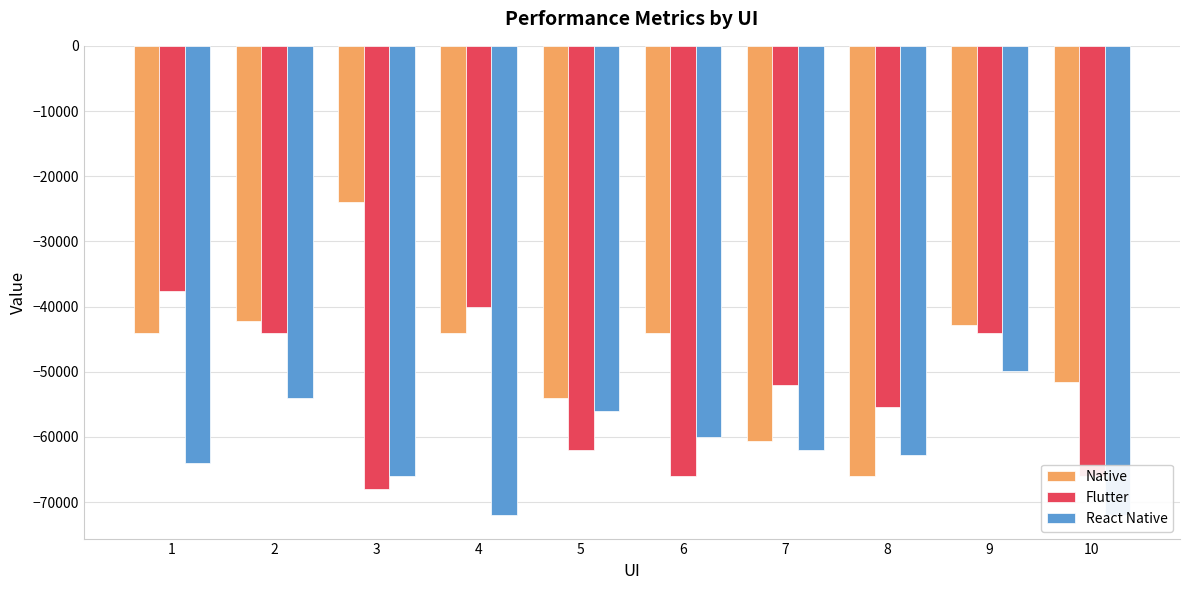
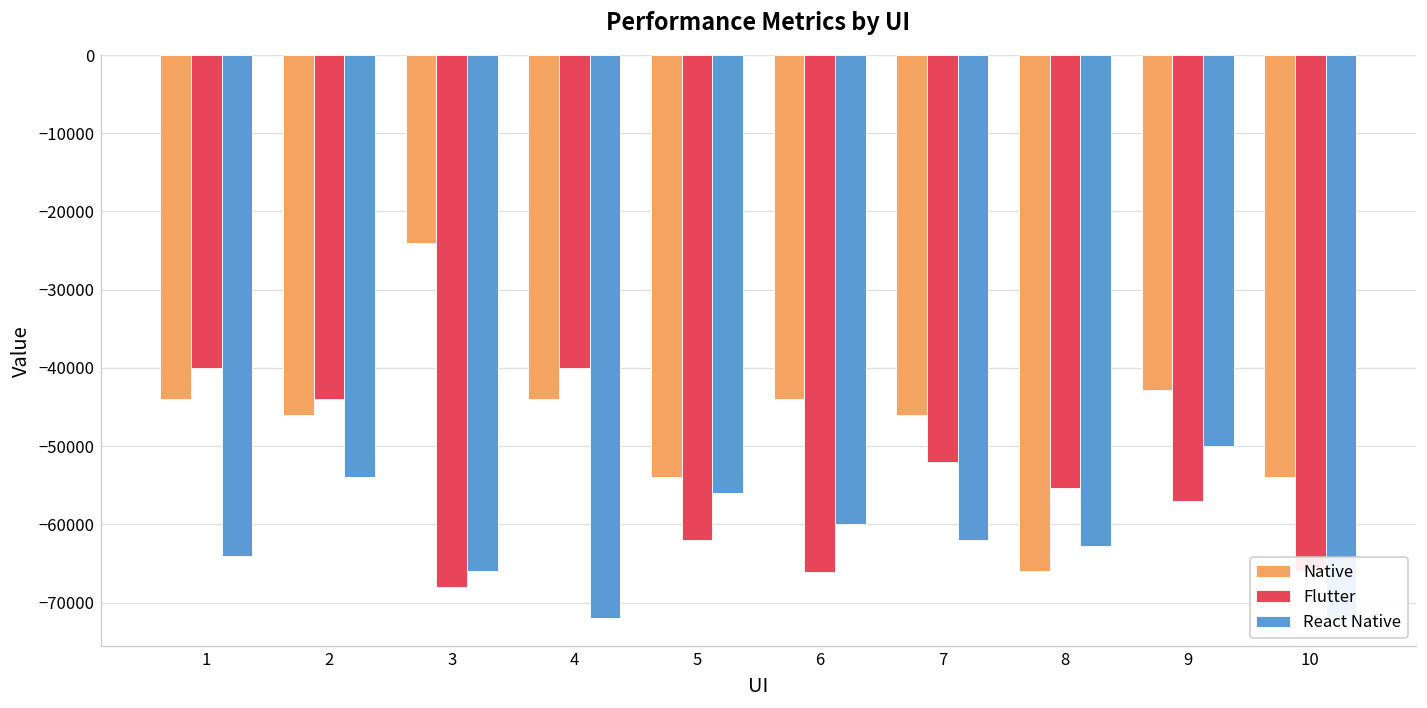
  {
    "Native": {
      "1": -44000,
-     "2": -42000,
+     "2": -46000,
      "3": -24000,
      "4": -44000,
      "5": -54000,
      "6": -44000,
-     "7": -61000,
+     "7": -46000,
      "8": -66000,
      "9": -43000,
-     "10": -52000
+     "10": -54000
    },
    "Flutter": {
-     "1": -38000,
+     "1": -40000,
      "2": -44000,
      "3": -68000,
      "4": -40000,
      "5": -62000,
      "6": -66000,
      "7": -52000,
      "8": -55000,
-     "9": -44000
+     "9": -57000
    },
    "React Native": {
      "1": -64000,
      "2": -54000,
      "3": -66000,
      "4": -72000,
      "5": -56000,
      "6": -60000,
      "7": -62000,
      "8": -63000,
      "9": -50000
    }
  }
